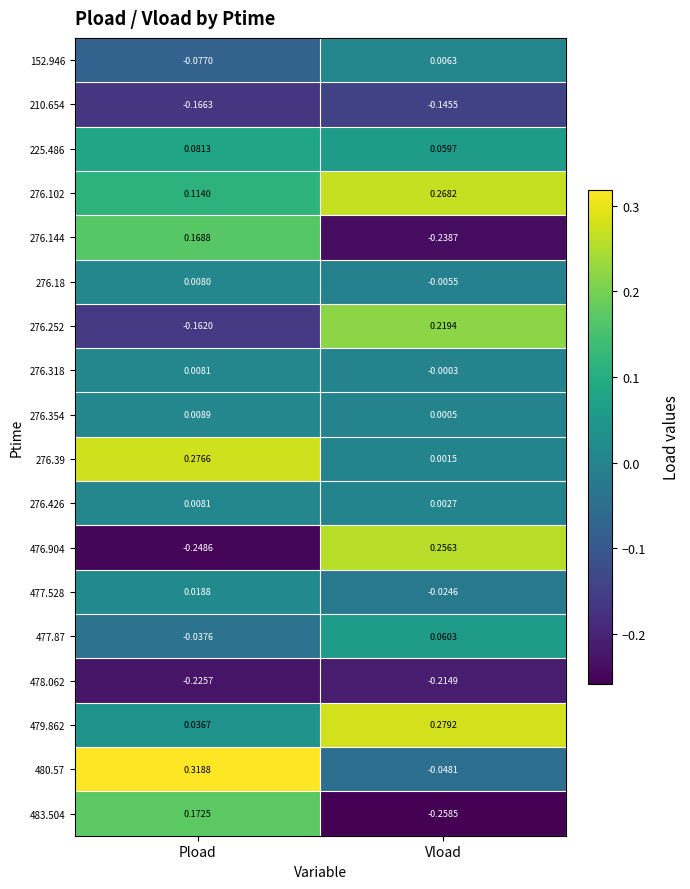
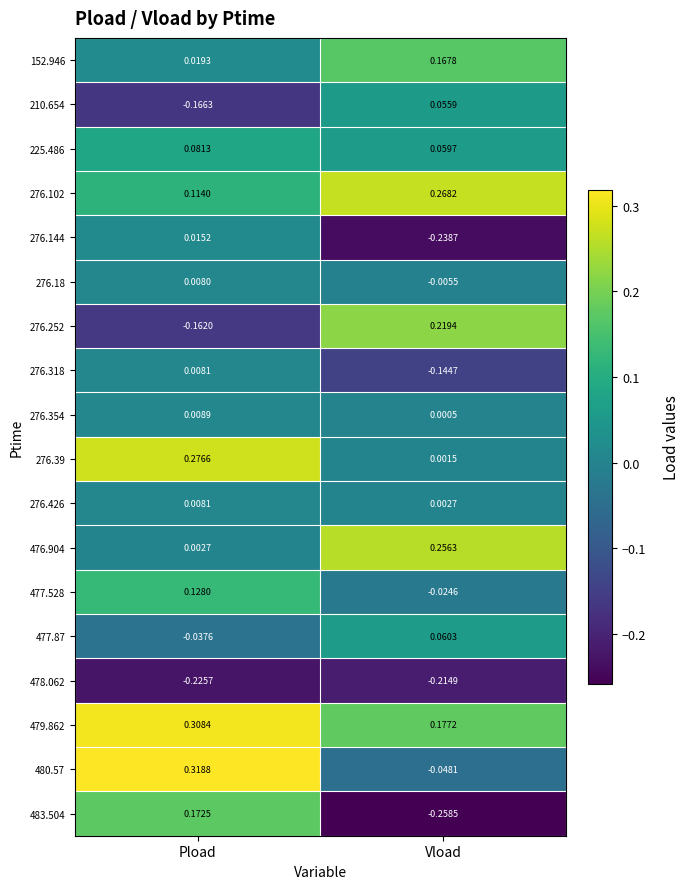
  {
    "152.946": {
-     "Pload": -0.0770,
-     "Vload": 0.0063
+     "Pload": 0.0193,
+     "Vload": 0.1678
    },
    "210.654": {
      "Pload": -0.1663,
-     "Vload": -0.1455
+     "Vload": 0.0559
    },
    "225.486": {
      "Pload": 0.0813,
      "Vload": 0.0597
    },
    "276.102": {
      "Pload": 0.1140,
      "Vload": 0.2682
    },
    "276.144": {
-     "Pload": 0.1688,
+     "Pload": 0.0152,
      "Vload": -0.2387
    },
    "276.18": {
      "Pload": 0.0080,
      "Vload": -0.0055
    },
    "276.252": {
      "Pload": -0.1620,
      "Vload": 0.2194
    },
    "276.318": {
      "Pload": 0.0081,
-     "Vload": -0.0003
+     "Vload": -0.1447
    },
    "276.354": {
      "Pload": 0.0089,
      "Vload": 0.0005
    },
    "276.39": {
      "Pload": 0.2766,
      "Vload": 0.0015
    },
    "276.426": {
      "Pload": 0.0081,
      "Vload": 0.0027
    },
    "476.904": {
-     "Pload": -0.2486,
+     "Pload": 0.0027,
      "Vload": 0.2563
    },
    "477.528": {
-     "Pload": 0.0188,
+     "Pload": 0.1280,
      "Vload": -0.0246
    },
    "477.87": {
      "Pload": -0.0376,
      "Vload": 0.0603
    },
    "478.062": {
      "Pload": -0.2257,
      "Vload": -0.2149
    },
    "479.862": {
-     "Pload": 0.0367,
-     "Vload": 0.2792
+     "Pload": 0.3084,
+     "Vload": 0.1772
    },
    "480.57": {
      "Pload": 0.3188,
      "Vload": -0.0481
    },
    "483.504": {
      "Pload": 0.1725,
      "Vload": -0.2585
    }
  }
